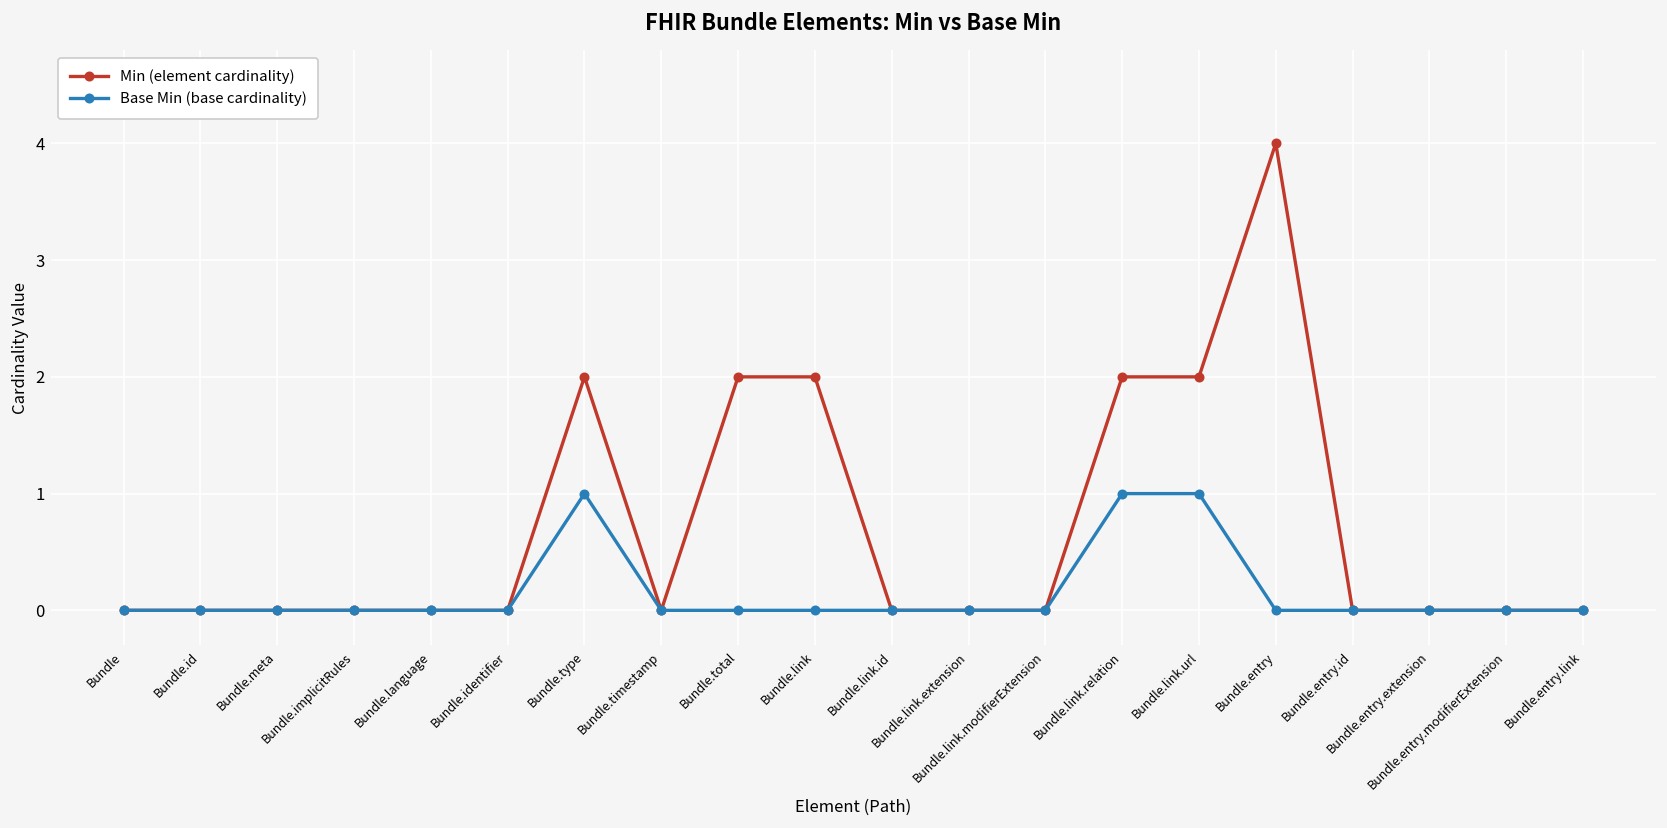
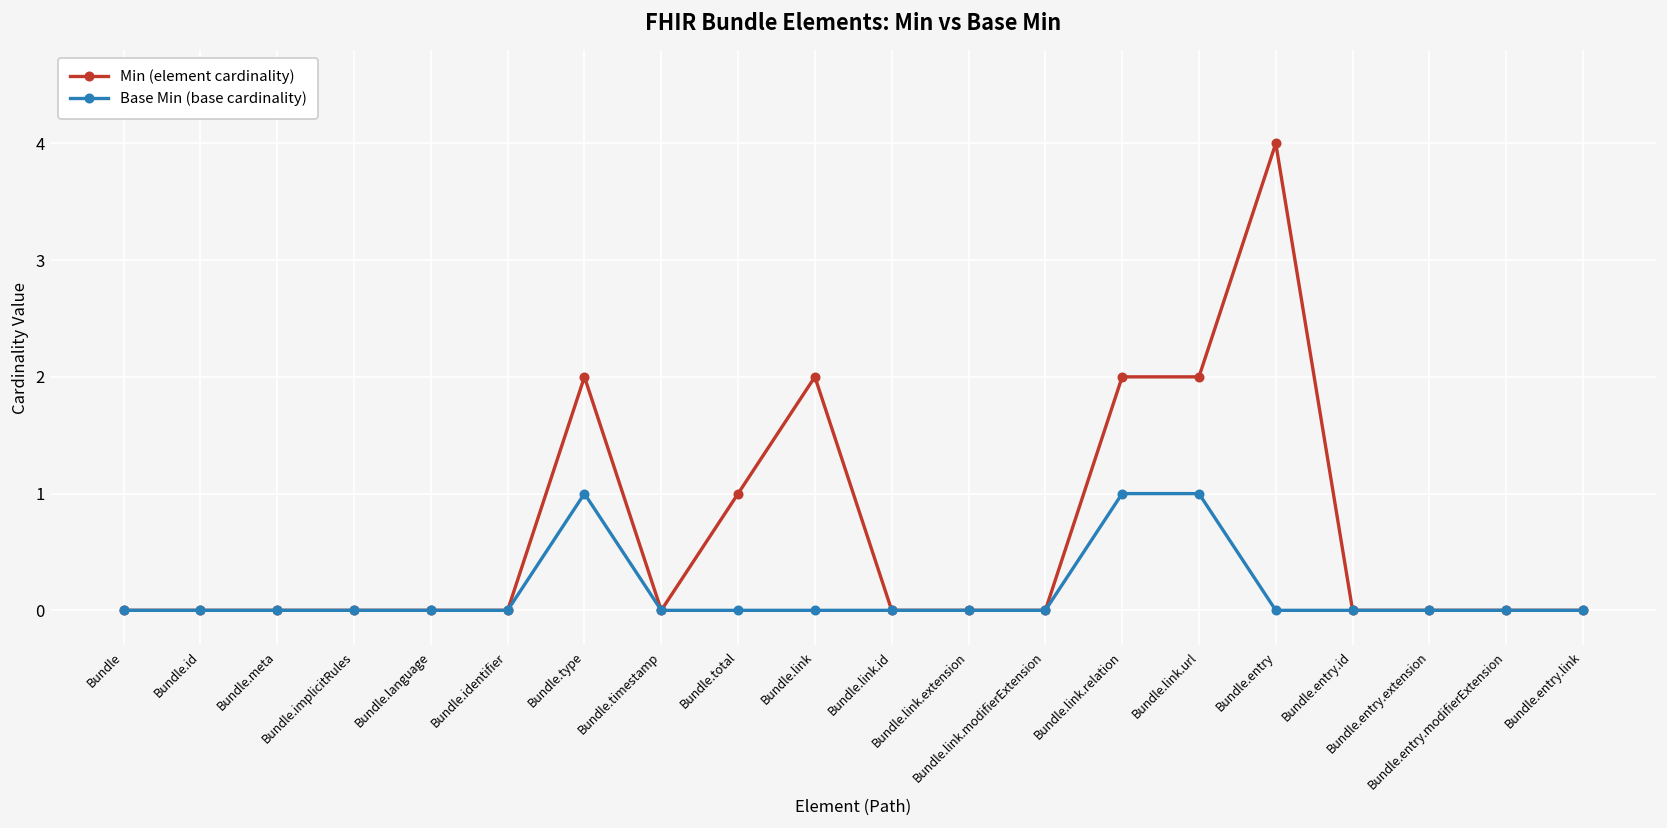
  {
    "Min (element cardinality)": {
      "Bundle.type": 2,
-     "Bundle.total": 2,
+     "Bundle.total": 1,
      "Bundle.link": 2,
      "Bundle.link.relation": 2,
      "Bundle.link.url": 2,
      "Bundle.entry": 4
    },
    "Base Min (base cardinality)": {
      "Bundle.type": 1,
      "Bundle.total": 0,
      "Bundle.link": 0,
      "Bundle.link.relation": 1,
      "Bundle.link.url": 1,
      "Bundle.entry": 0
    }
  }
